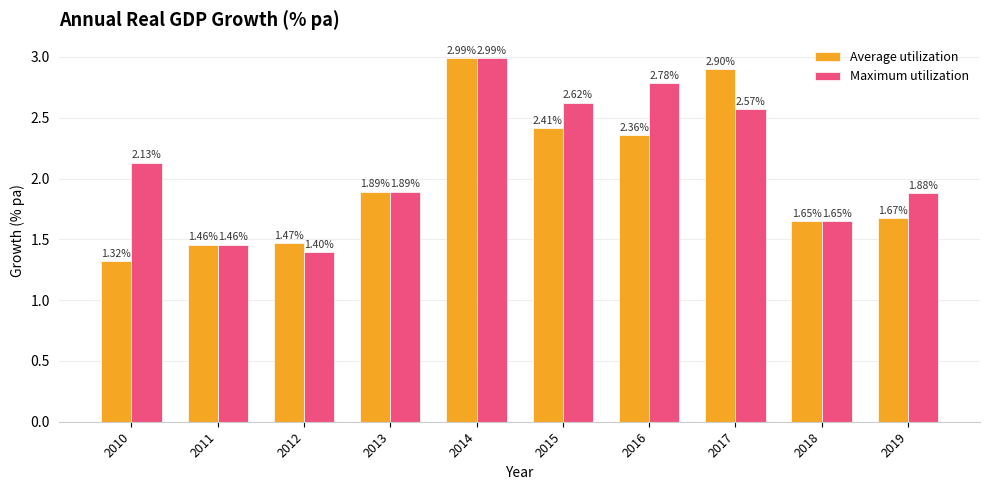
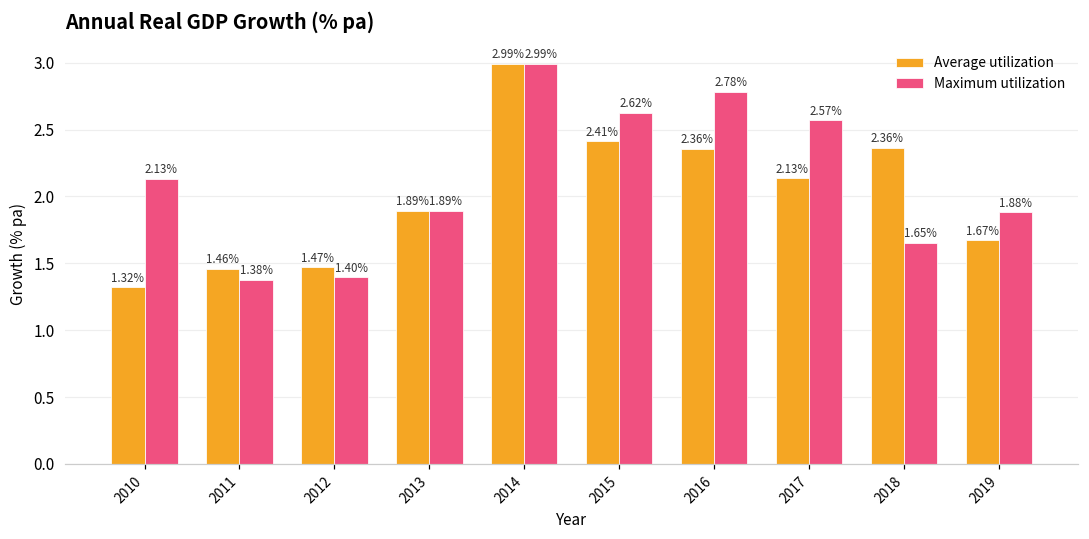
  {
    "Average utilization": {
      "2010": "1.32%",
      "2011": "1.46%",
      "2012": "1.47%",
      "2013": "1.89%",
      "2014": "2.99%",
      "2015": "2.41%",
      "2016": "2.36%",
-     "2017": "2.90%",
-     "2018": "1.65%",
+     "2017": "2.13%",
+     "2018": "2.36%",
      "2019": "1.67%"
    },
    "Maximum utilization": {
      "2010": "2.13%",
-     "2011": "1.46%",
+     "2011": "1.38%",
      "2012": "1.40%",
      "2013": "1.89%",
      "2014": "2.99%",
      "2015": "2.62%",
      "2016": "2.78%",
      "2017": "2.57%",
      "2018": "1.65%",
      "2019": "1.88%"
    }
  }
